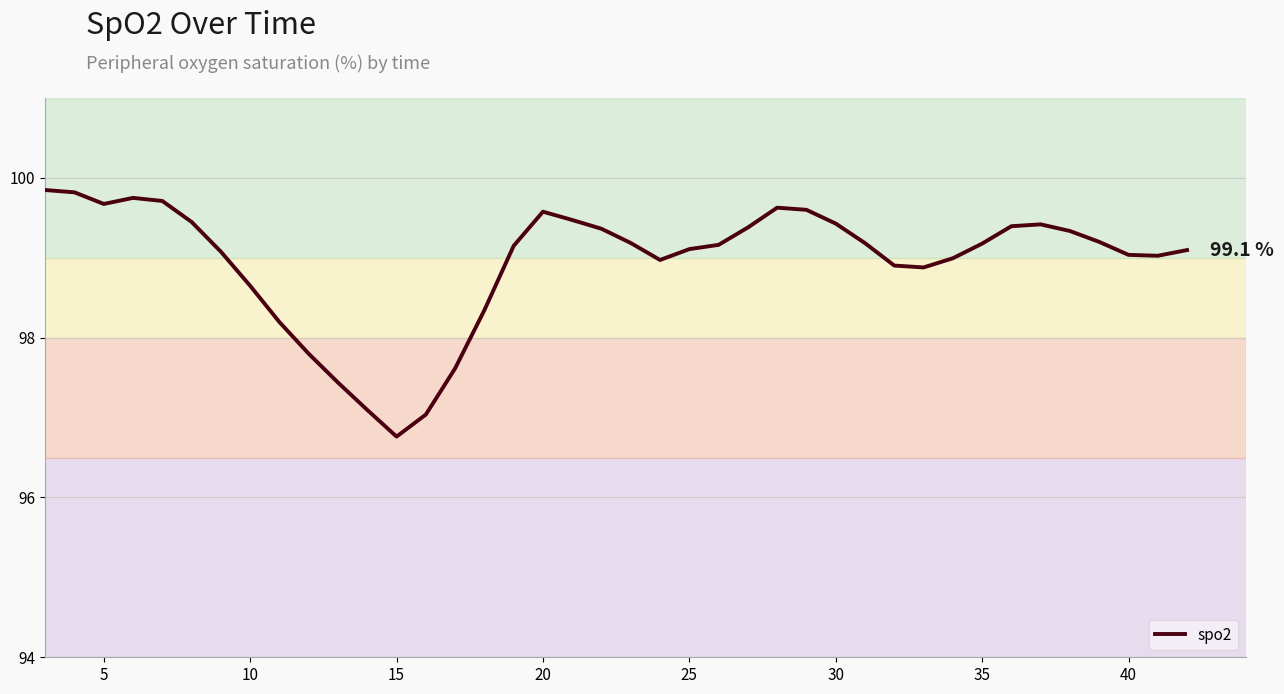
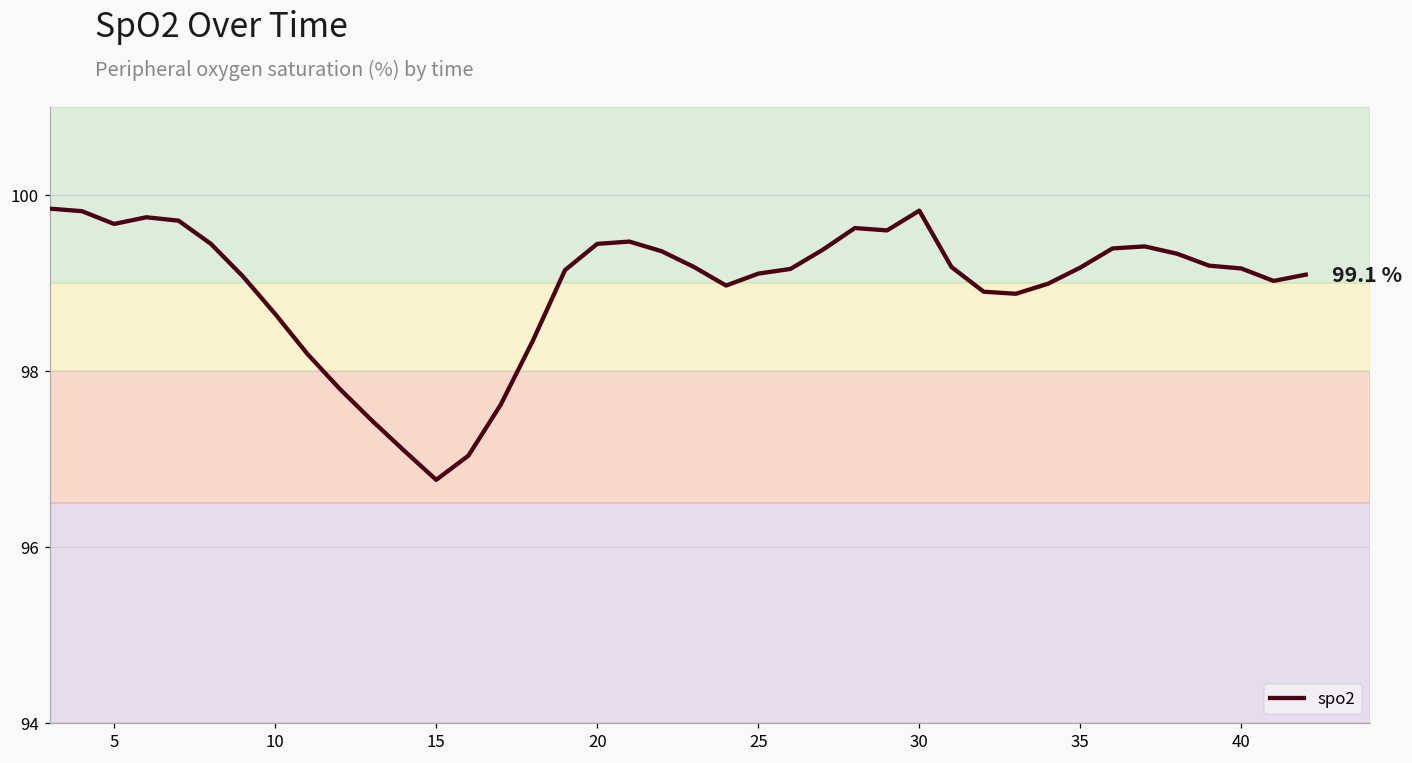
  {
    "5": 99.7,
    "10": 98.6,
    "15": 96.8,
-   "20": 99.6,
+   "20": 99.4,
    "25": 99.1,
-   "30": 99.4,
+   "30": 99.8,
    "35": 99.2,
-   "40": 99.0
+   "40": 99.2
  }
